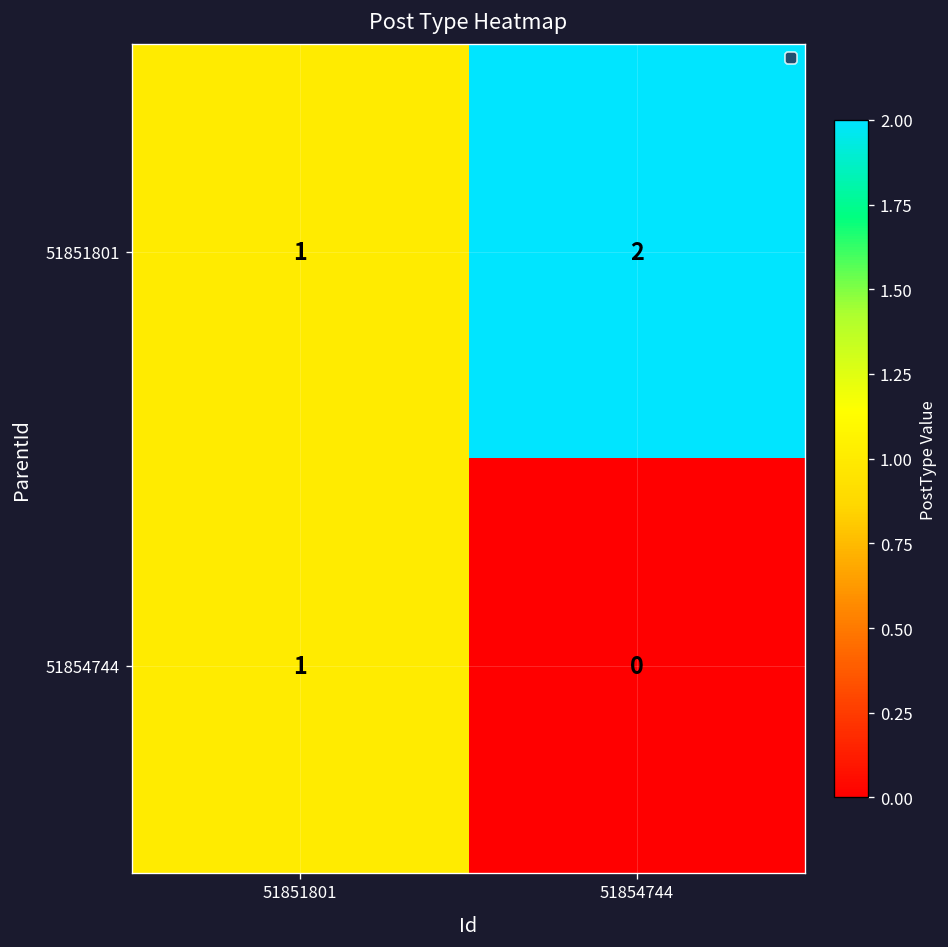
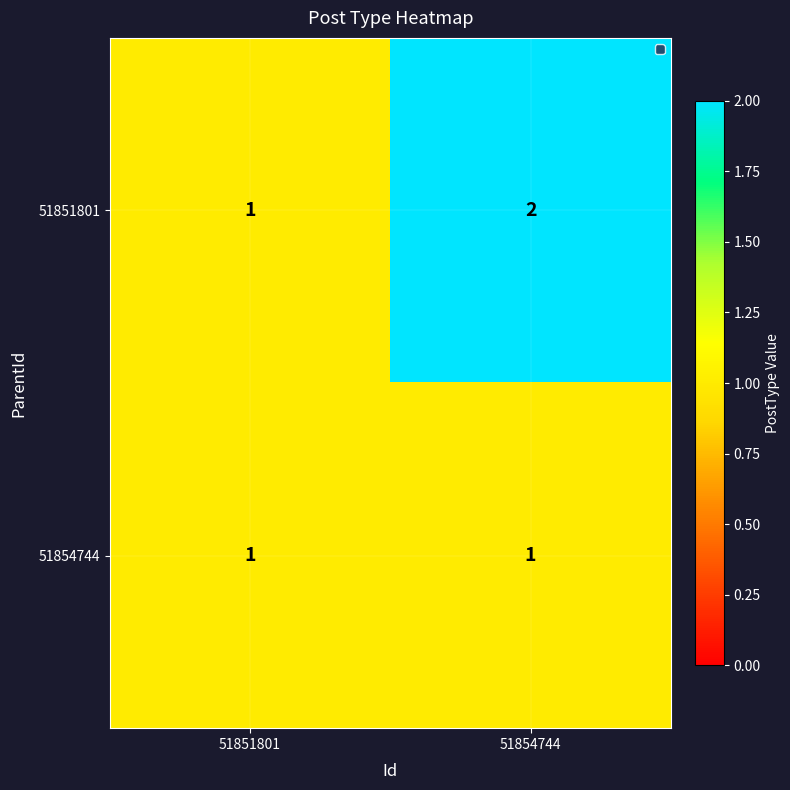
  {
    "51851801": {
      "51851801": 1,
      "51854744": 2
    },
    "51854744": {
      "51851801": 1,
-     "51854744": 0
+     "51854744": 1
    }
  }
